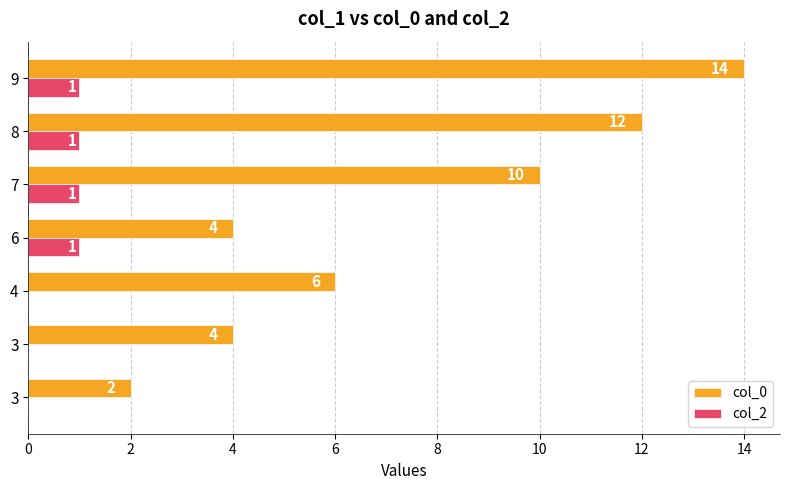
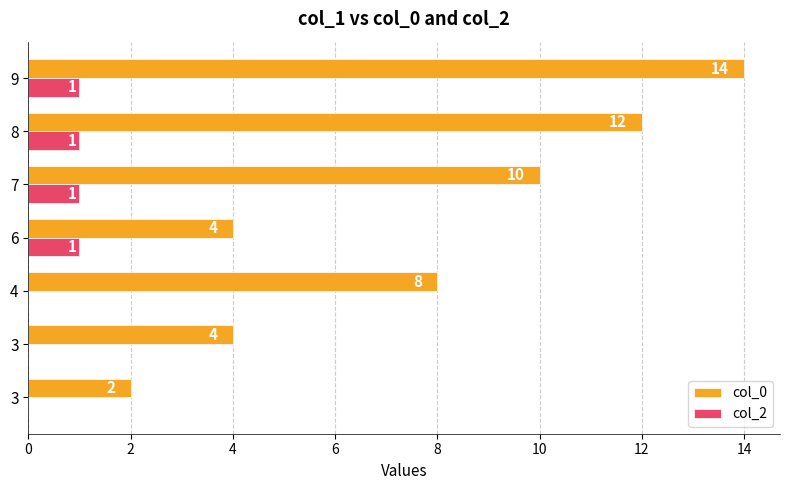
  {
    "col_0": {
      "9": 14,
      "8": 12,
      "7": 10,
      "6": 4,
-     "4": 6
+     "4": 8
    },
    "col_2": {
      "9": 1,
      "8": 1,
      "7": 1,
      "6": 1
    }
  }
